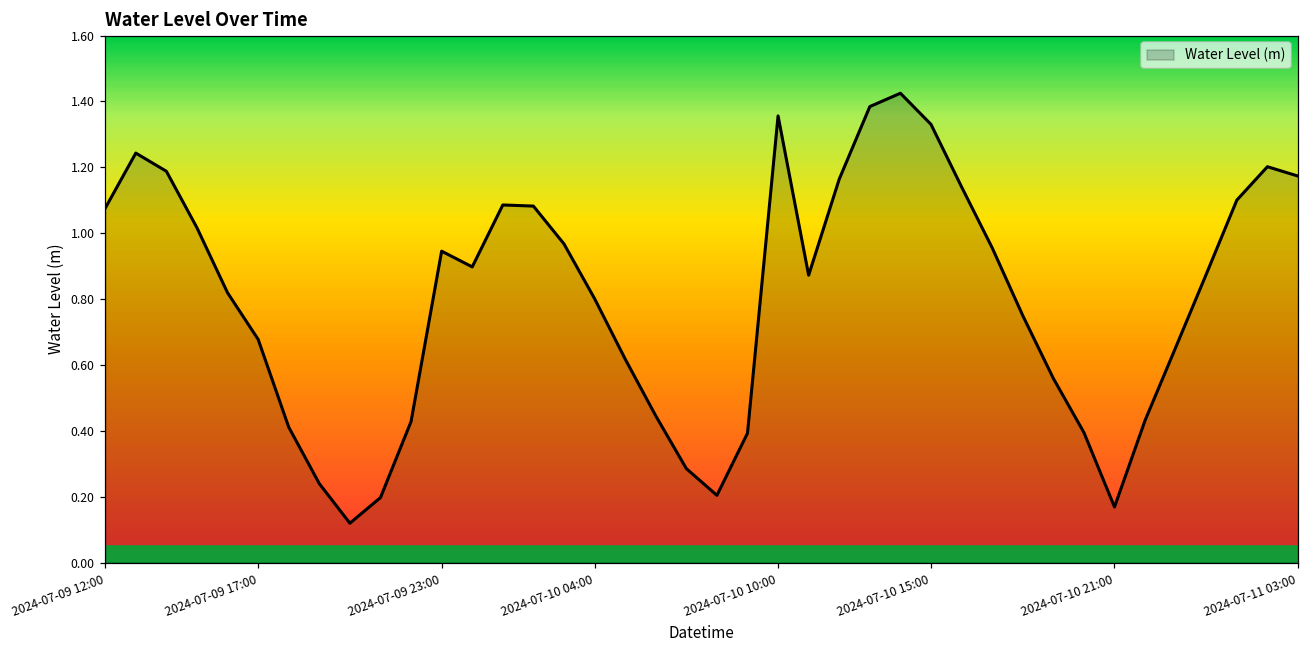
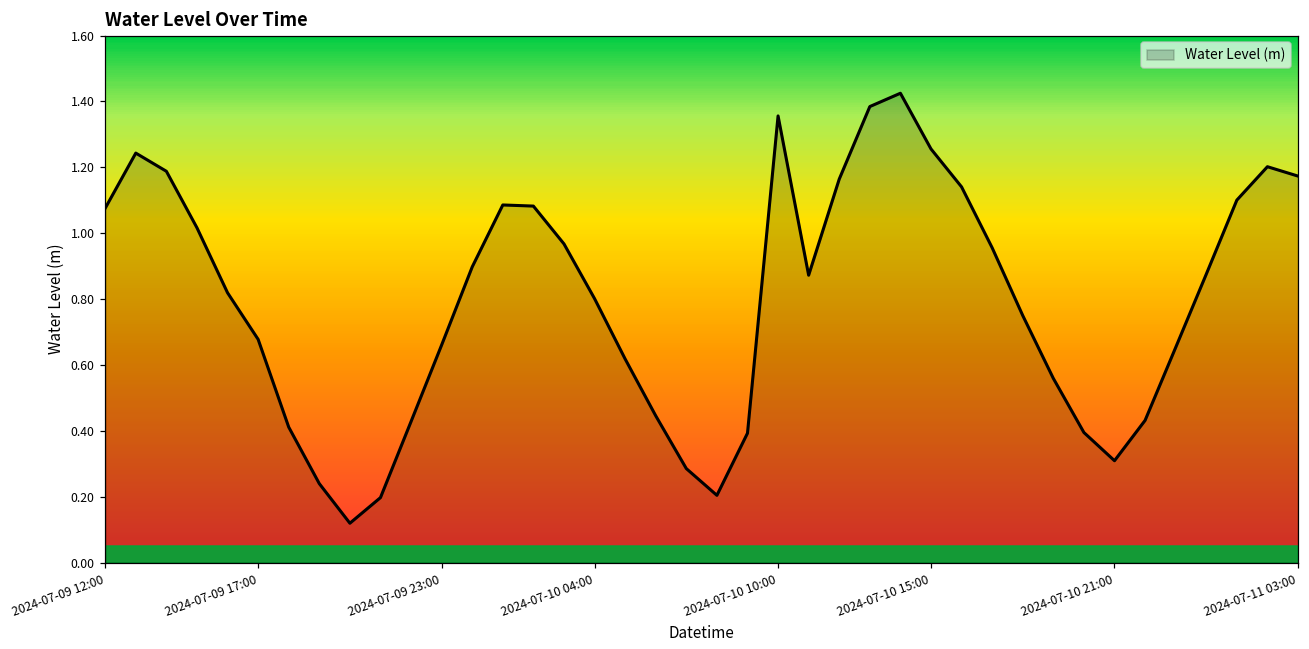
  {
    "2024-07-09 12:00": 1.08,
    "2024-07-09 17:00": 0.68,
-   "2024-07-09 23:00": 0.95,
+   "2024-07-09 23:00": 0.66,
    "2024-07-10 04:00": 0.80,
    "2024-07-10 10:00": 1.36,
-   "2024-07-10 15:00": 1.33,
-   "2024-07-10 21:00": 0.17,
+   "2024-07-10 15:00": 1.26,
+   "2024-07-10 21:00": 0.31,
    "2024-07-11 03:00": 1.17
  }
